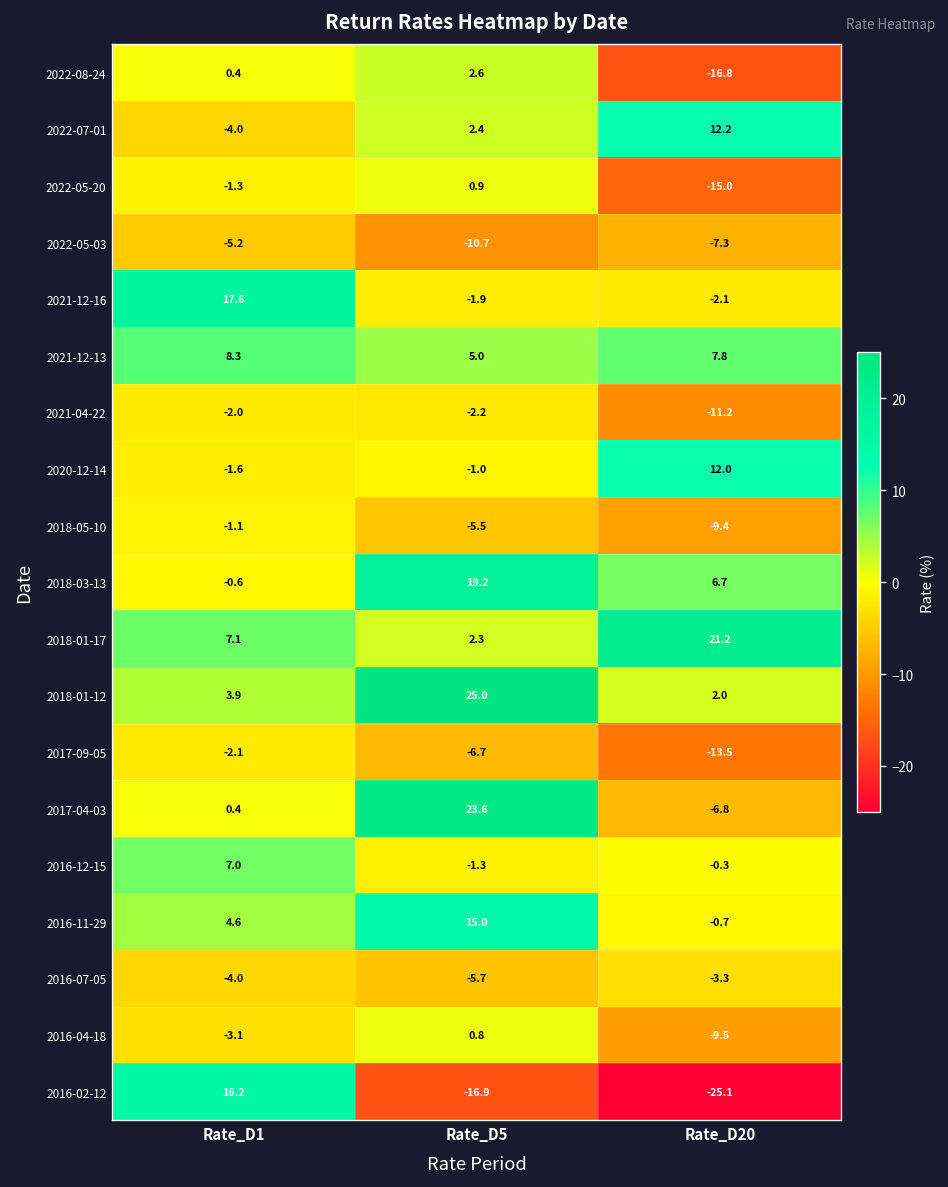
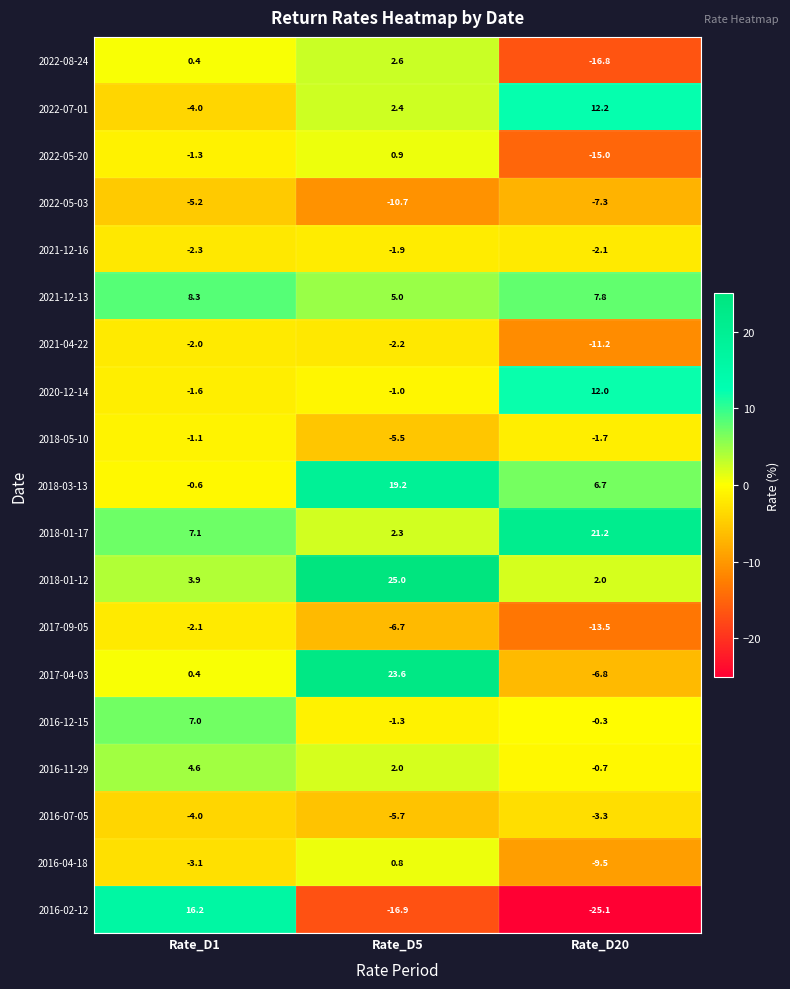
  {
    "2022-08-24": {
      "Rate_D1": 0.4,
      "Rate_D5": 2.6,
      "Rate_D20": -16.8
    },
    "2022-07-01": {
      "Rate_D1": -4.0,
      "Rate_D5": 2.4,
      "Rate_D20": 12.2
    },
    "2022-05-20": {
      "Rate_D1": -1.3,
      "Rate_D5": 0.9,
      "Rate_D20": -15.0
    },
    "2022-05-03": {
      "Rate_D1": -5.2,
      "Rate_D5": -10.7,
      "Rate_D20": -7.3
    },
    "2021-12-16": {
-     "Rate_D1": 17.6,
+     "Rate_D1": -2.3,
      "Rate_D5": -1.9,
      "Rate_D20": -2.1
    },
    "2021-12-13": {
      "Rate_D1": 8.3,
      "Rate_D5": 5.0,
      "Rate_D20": 7.8
    },
    "2021-04-22": {
      "Rate_D1": -2.0,
      "Rate_D5": -2.2,
      "Rate_D20": -11.2
    },
    "2020-12-14": {
      "Rate_D1": -1.6,
      "Rate_D5": -1.0,
      "Rate_D20": 12.0
    },
    "2018-05-10": {
      "Rate_D1": -1.1,
      "Rate_D5": -5.5,
-     "Rate_D20": -9.4
+     "Rate_D20": -1.7
    },
    "2018-03-13": {
      "Rate_D1": -0.6,
      "Rate_D5": 19.2,
      "Rate_D20": 6.7
    },
    "2018-01-17": {
      "Rate_D1": 7.1,
      "Rate_D5": 2.3,
      "Rate_D20": 21.2
    },
    "2018-01-12": {
      "Rate_D1": 3.9,
      "Rate_D5": 25.0,
      "Rate_D20": 2.0
    },
    "2017-09-05": {
      "Rate_D1": -2.1,
      "Rate_D5": -6.7,
      "Rate_D20": -13.5
    },
    "2017-04-03": {
      "Rate_D1": 0.4,
      "Rate_D5": 23.6,
      "Rate_D20": -6.8
    },
    "2016-12-15": {
      "Rate_D1": 7.0,
      "Rate_D5": -1.3,
      "Rate_D20": -0.3
    },
    "2016-11-29": {
      "Rate_D1": 4.6,
-     "Rate_D5": 15.0,
+     "Rate_D5": 2.0,
      "Rate_D20": -0.7
    },
    "2016-07-05": {
      "Rate_D1": -4.0,
      "Rate_D5": -5.7,
      "Rate_D20": -3.3
    },
    "2016-04-18": {
      "Rate_D1": -3.1,
      "Rate_D5": 0.8,
      "Rate_D20": -9.5
    },
    "2016-02-12": {
      "Rate_D1": 16.2,
      "Rate_D5": -16.9,
      "Rate_D20": -25.1
    }
  }
